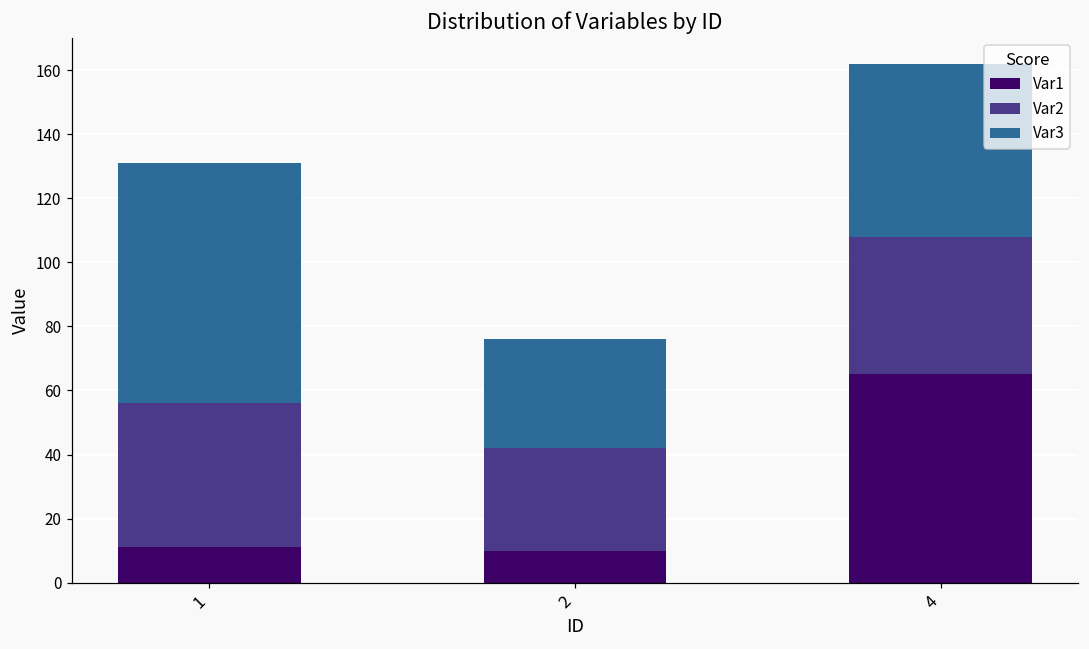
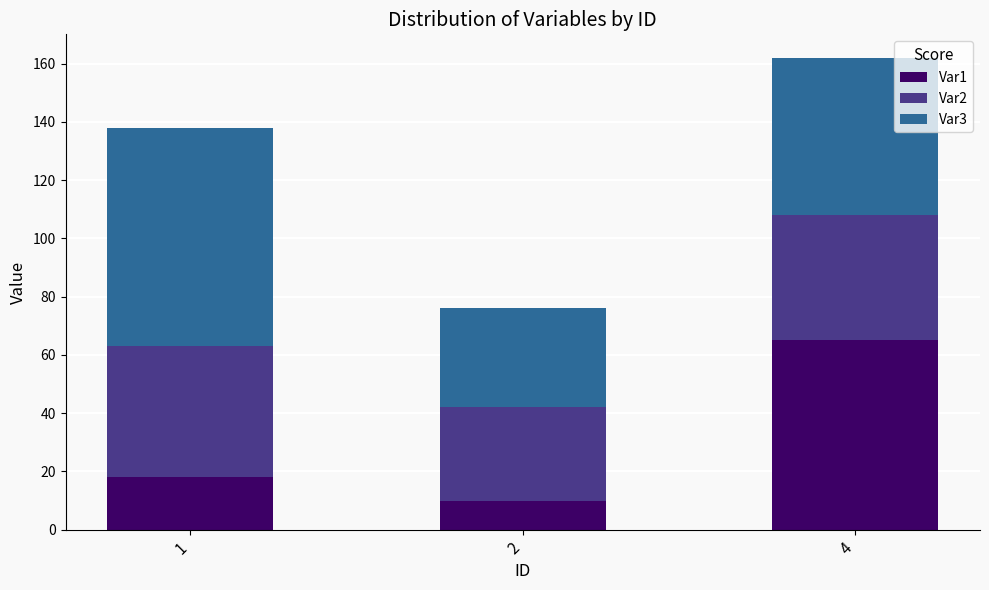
  {
    "Var1": {
-     "1": 11,
+     "1": 18,
      "2": 10,
      "4": 65
    }
  }
